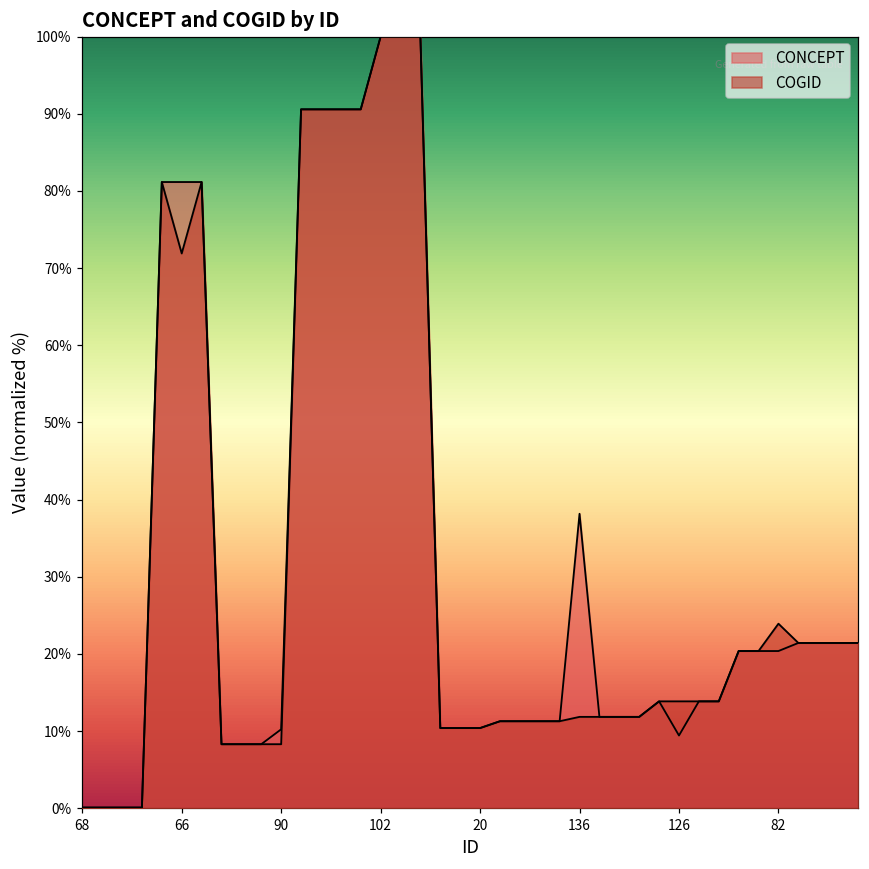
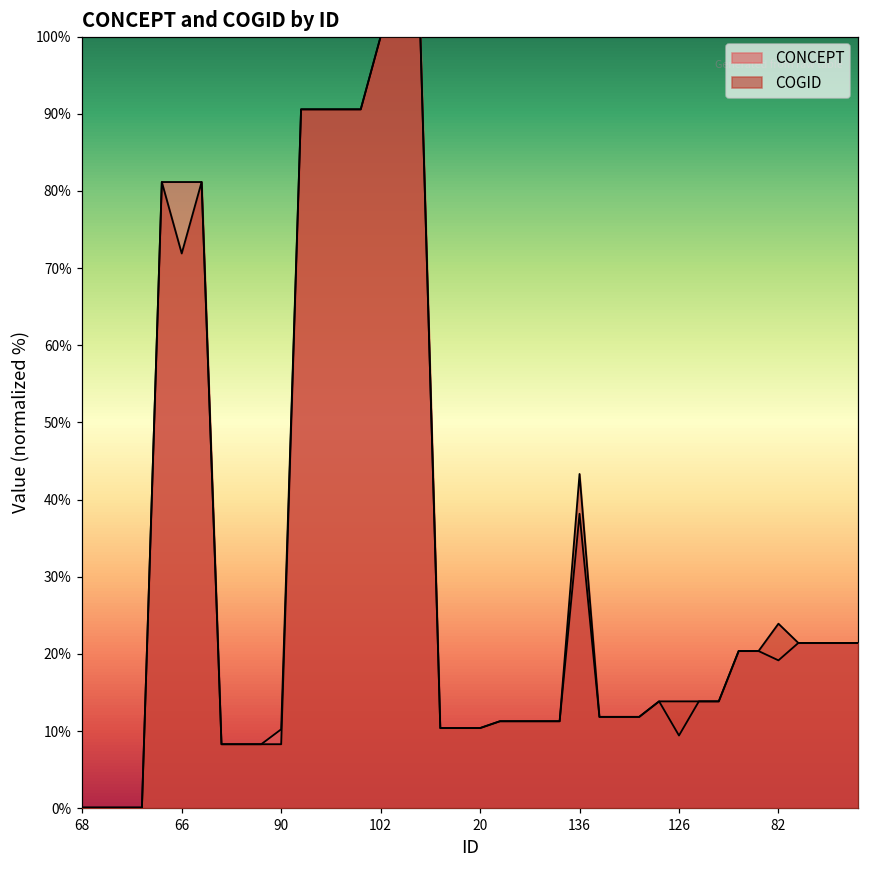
  {
    "CONCEPT": {
      "66": "81%",
      "90": "10%",
      "136": "38%",
      "126": "9%",
-     "82": "20%"
+     "82": "19%"
    },
    "COGID": {
      "66": "72%",
      "90": "8%",
-     "136": "12%",
+     "136": "43%",
      "126": "14%",
      "82": "24%"
    }
  }
